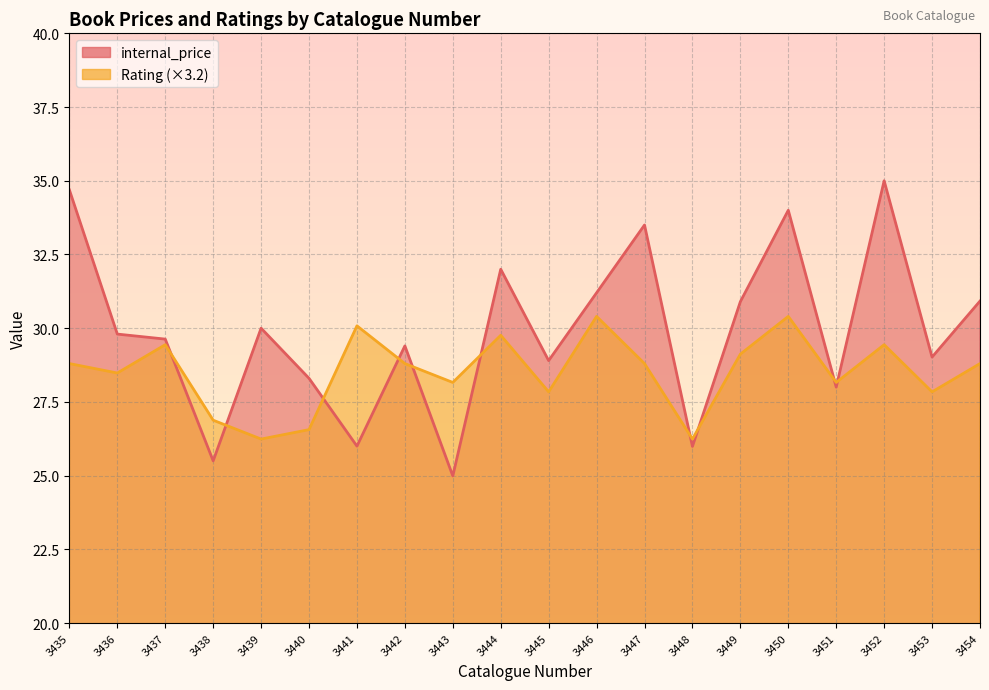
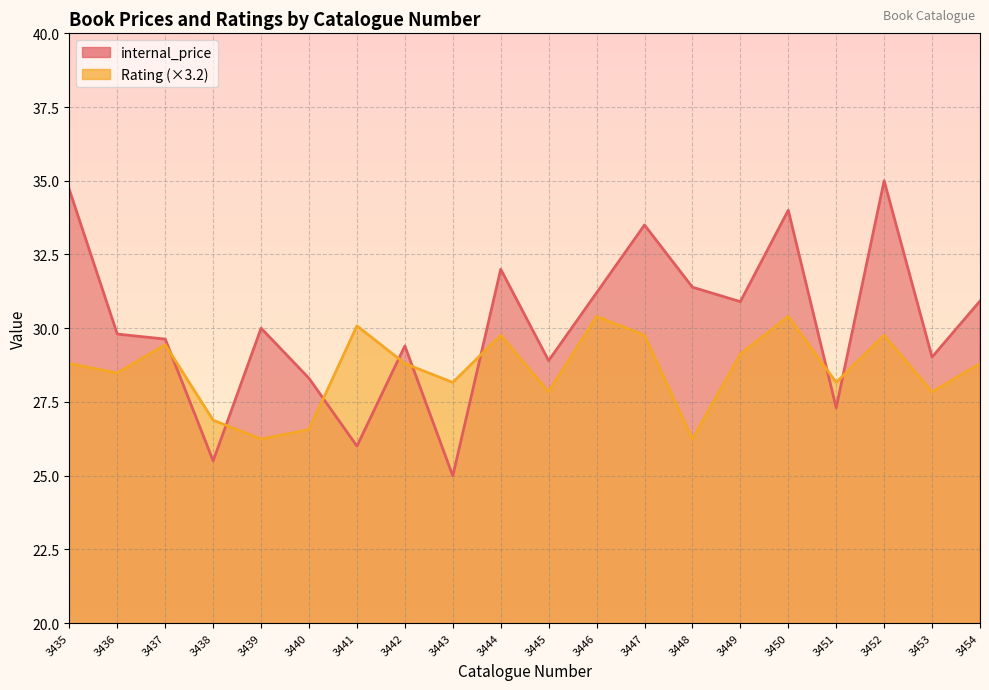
  {
    "internal_price": {
      "3435": 34.7,
      "3436": 29.8,
      "3437": 29.6,
      "3438": 25.5,
      "3439": 30.0,
      "3440": 28.3,
      "3441": 26.0,
      "3442": 29.4,
      "3443": 25.0,
      "3444": 32.0,
      "3445": 28.9,
      "3446": 31.2,
      "3447": 33.5,
-     "3448": 26.0,
+     "3448": 31.4,
      "3449": 30.9,
      "3450": 34.0,
-     "3451": 28.0,
+     "3451": 27.3,
      "3452": 35.0,
      "3453": 29.0,
      "3454": 30.9
    },
    "Rating (×3.2)": {
      "3435": 28.8,
      "3436": 28.5,
      "3437": 29.4,
      "3438": 26.9,
      "3439": 26.2,
      "3440": 26.6,
      "3441": 30.1,
      "3442": 28.8,
      "3443": 28.2,
      "3444": 29.8,
      "3445": 27.8,
      "3446": 30.4,
-     "3447": 28.8,
+     "3447": 29.8,
      "3448": 26.2,
      "3449": 29.1,
      "3450": 30.4,
      "3451": 28.2,
-     "3452": 29.4,
+     "3452": 29.8,
      "3453": 27.8,
      "3454": 28.8
    }
  }
